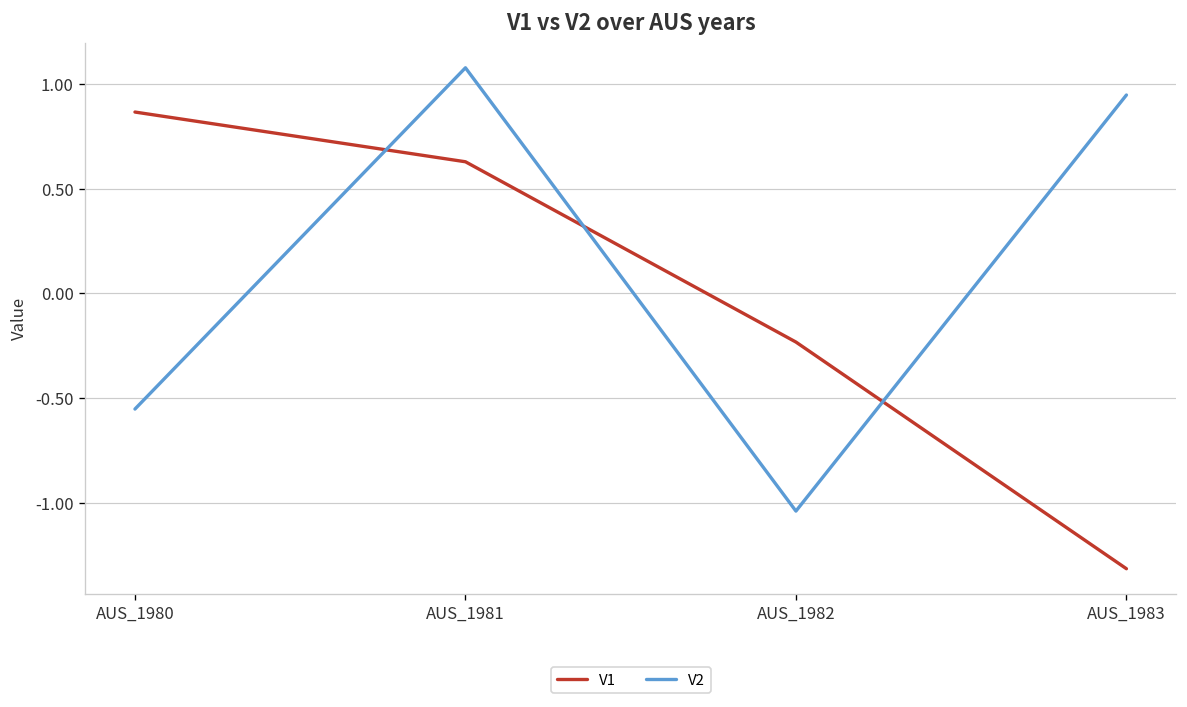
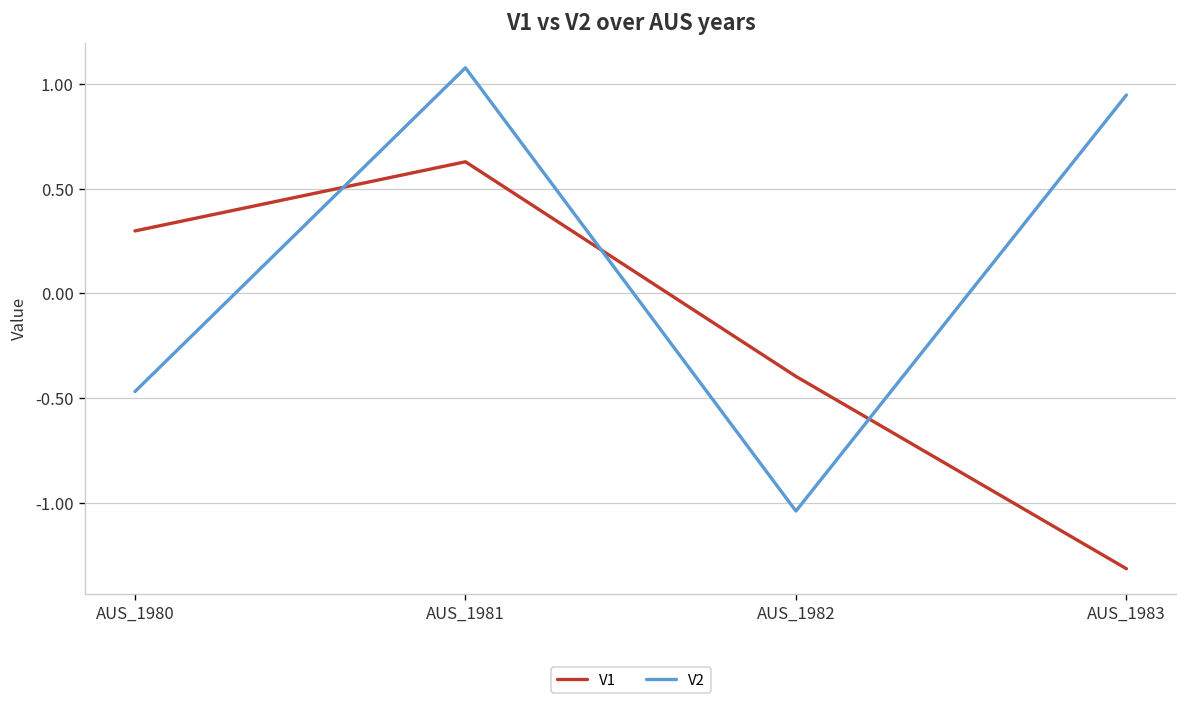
  {
    "V1": {
-     "AUS_1980": 0.87,
+     "AUS_1980": 0.30,
      "AUS_1981": 0.63,
-     "AUS_1982": -0.23,
+     "AUS_1982": -0.40,
      "AUS_1983": -1.32
    },
    "V2": {
-     "AUS_1980": -0.55,
+     "AUS_1980": -0.47,
      "AUS_1981": 1.08,
      "AUS_1982": -1.04,
      "AUS_1983": 0.95
    }
  }
